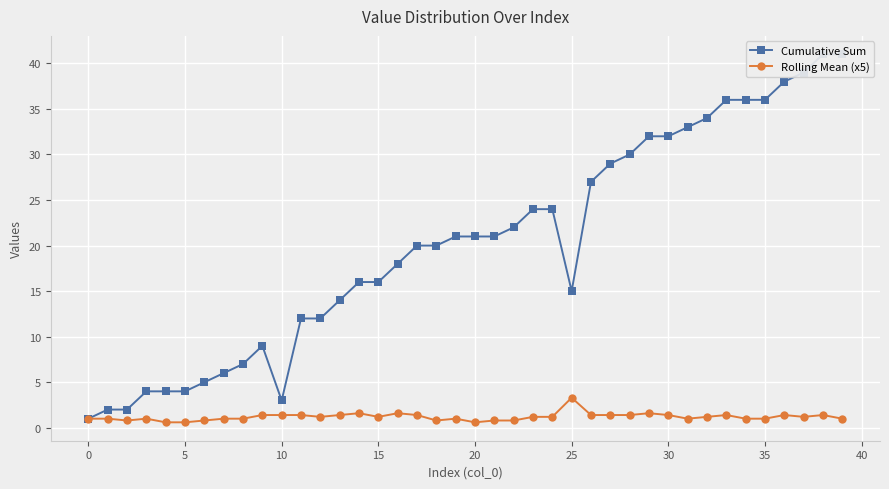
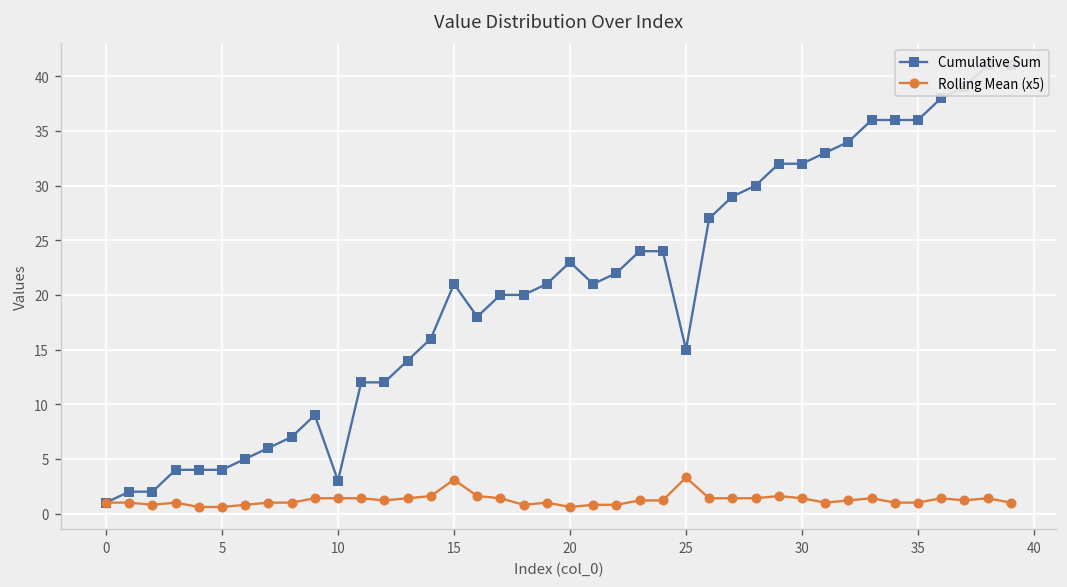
  {
    "Cumulative Sum": {
      "5": 4,
      "10": 3,
-     "15": 16,
-     "20": 21,
+     "15": 21,
+     "20": 23,
      "25": 15,
      "30": 32,
      "35": 36
    },
    "Rolling Mean (x5)": {
      "5": 1,
      "10": 1,
-     "15": 1,
+     "15": 3,
      "20": 1,
      "25": 3,
      "30": 1,
      "35": 1
    }
  }
